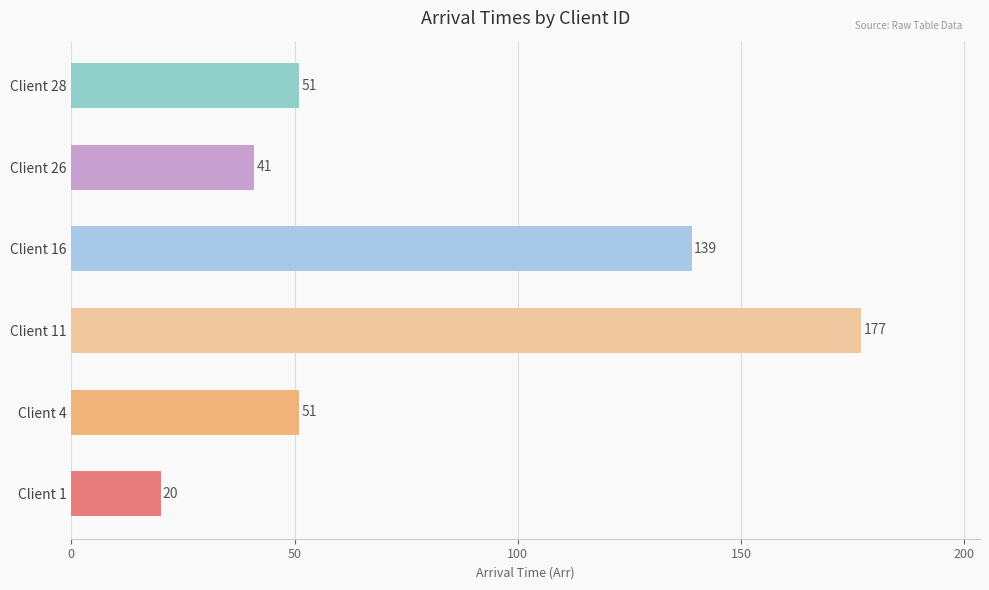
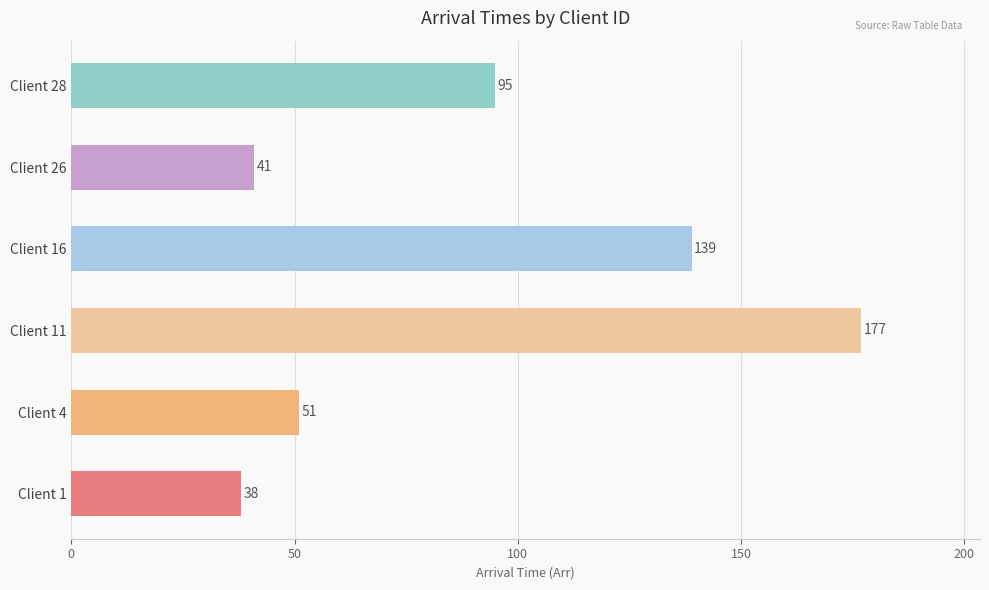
  {
-   "Client 28": 51,
+   "Client 28": 95,
    "Client 26": 41,
    "Client 16": 139,
    "Client 11": 177,
    "Client 4": 51,
-   "Client 1": 20
+   "Client 1": 38
  }
